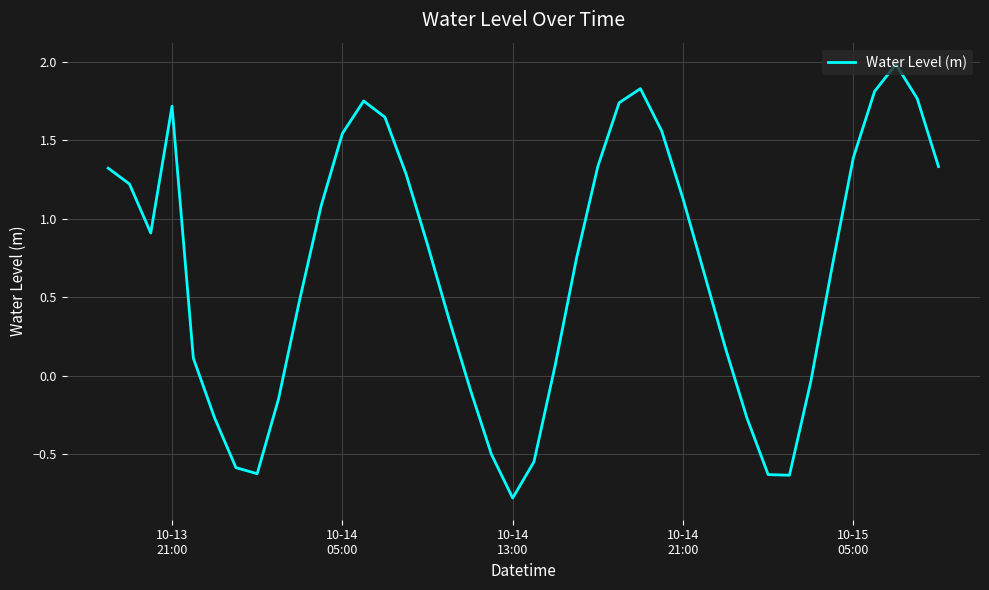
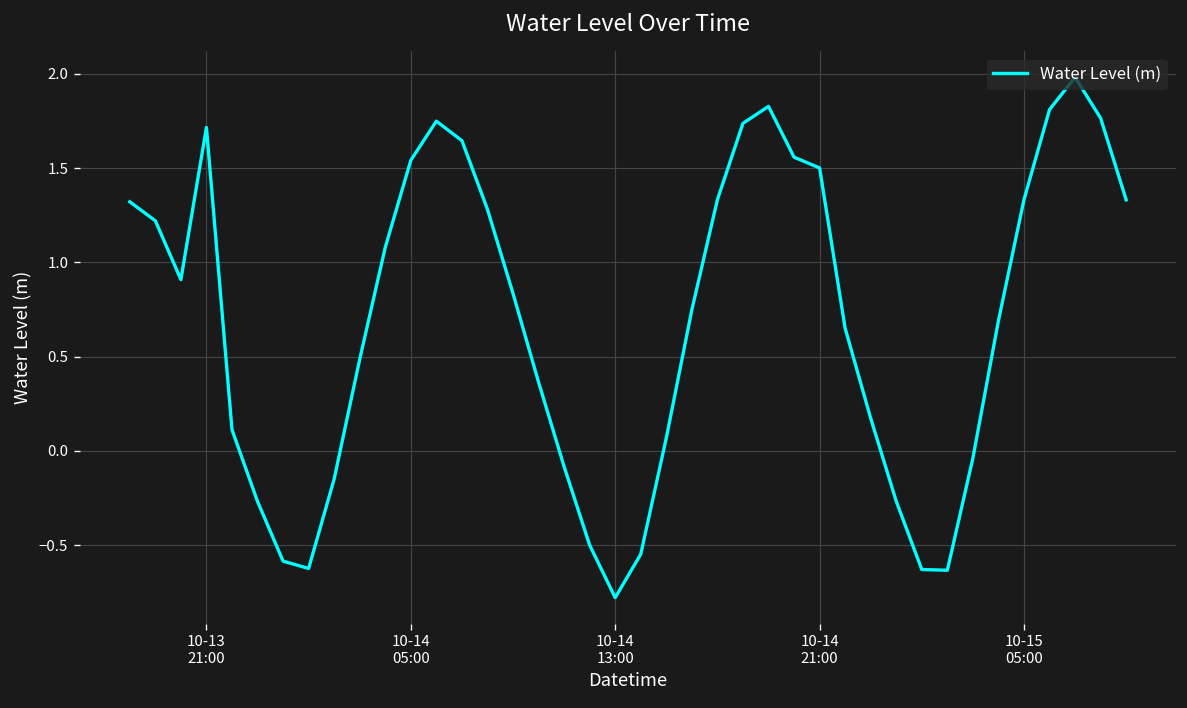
  {
    "10-13 21:00": 1.72,
    "10-14 05:00": 1.54,
    "10-14 13:00": -0.78,
-   "10-14 21:00": 1.13,
-   "10-15 05:00": 1.39
+   "10-14 21:00": 1.50,
+   "10-15 05:00": 1.33
  }
